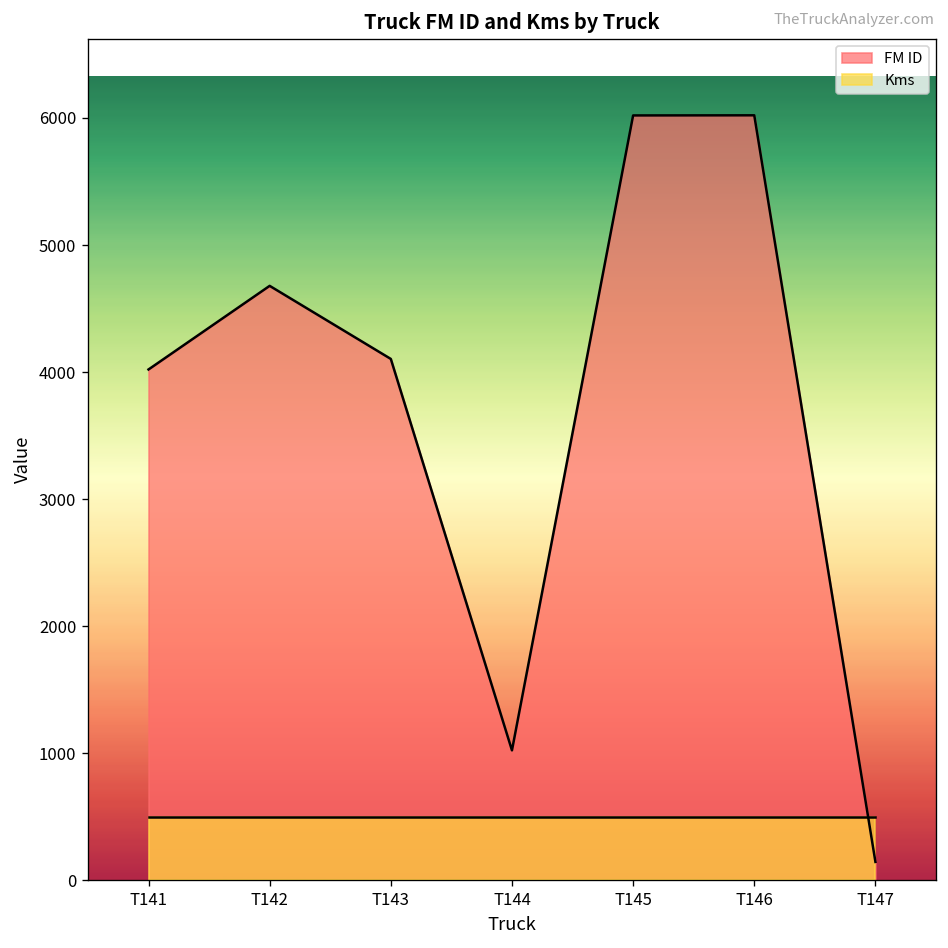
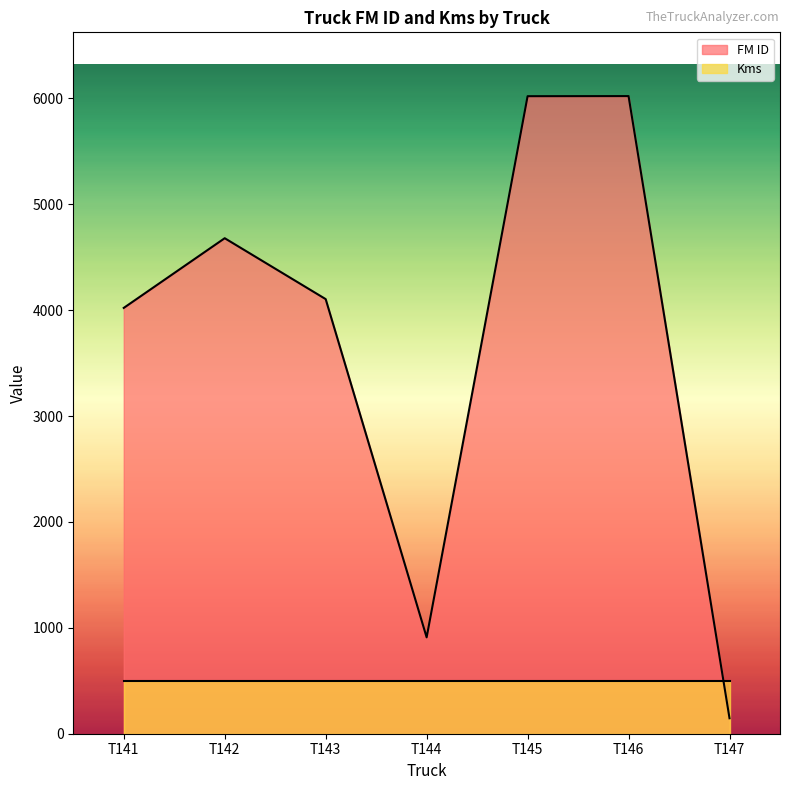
  {
    "FM ID": {
      "T141": 4020,
      "T142": 4680,
      "T143": 4100,
-     "T144": 1020,
+     "T144": 910,
      "T145": 6020,
      "T146": 6020,
      "T147": 150
    },
    "Kms": {
      "T141": 500,
      "T142": 500,
      "T143": 500,
      "T144": 500,
      "T145": 500,
      "T146": 500,
      "T147": 500
    }
  }
